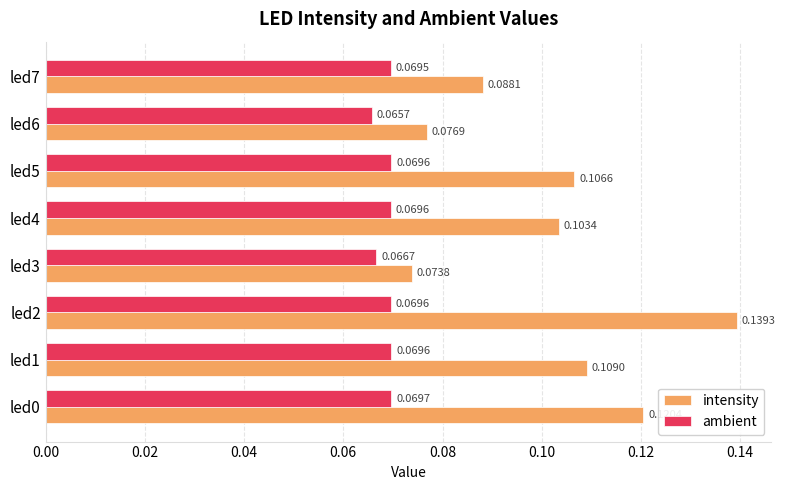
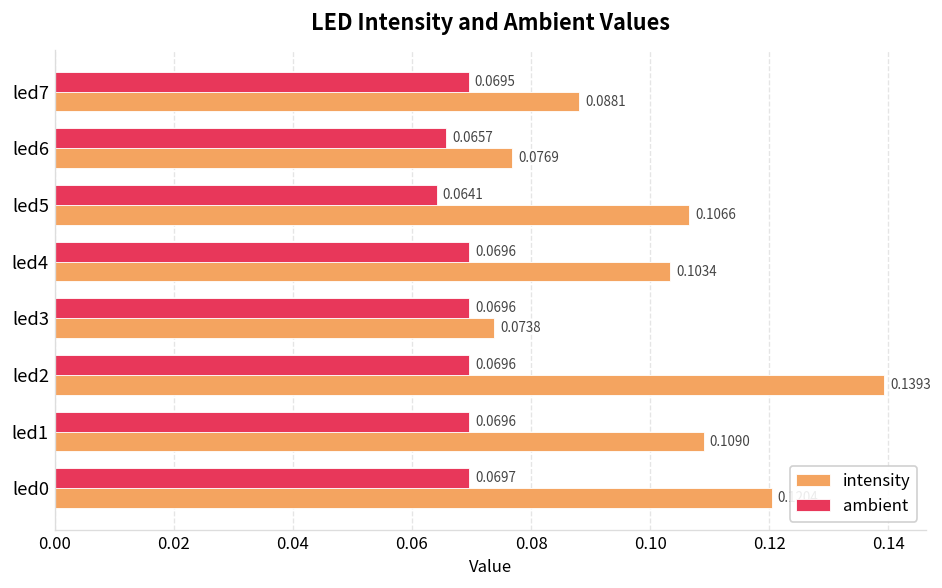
  {
    "intensity": {
      "led7": 0.0881,
      "led6": 0.0769,
      "led5": 0.1066,
      "led4": 0.1034,
      "led3": 0.0738,
      "led2": 0.1393,
      "led1": 0.1090
    },
    "ambient": {
      "led7": 0.0695,
      "led6": 0.0657,
-     "led5": 0.0696,
+     "led5": 0.0641,
      "led4": 0.0696,
-     "led3": 0.0667,
+     "led3": 0.0696,
      "led2": 0.0696,
      "led1": 0.0696,
      "led0": 0.0697
    }
  }
